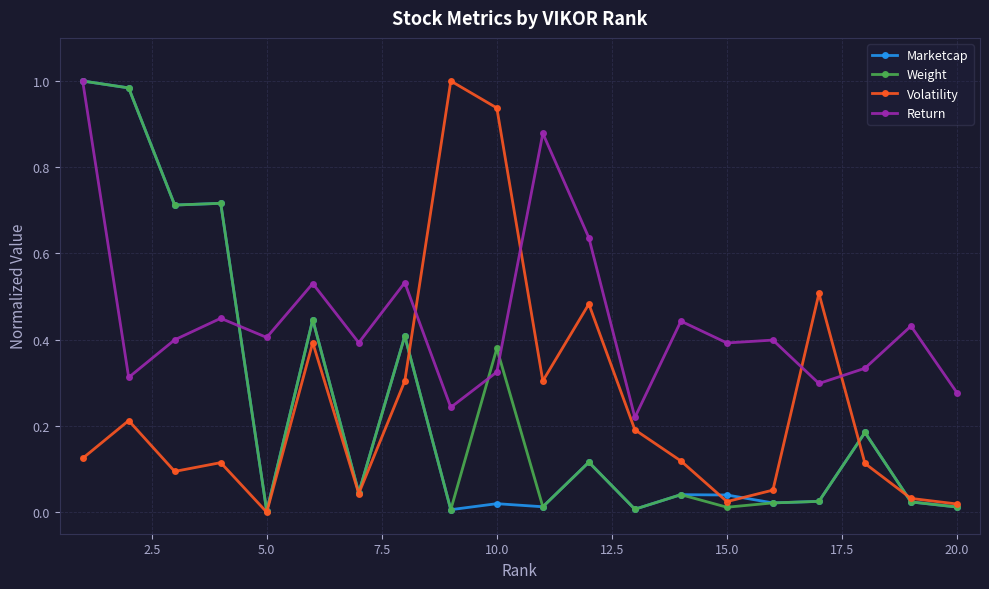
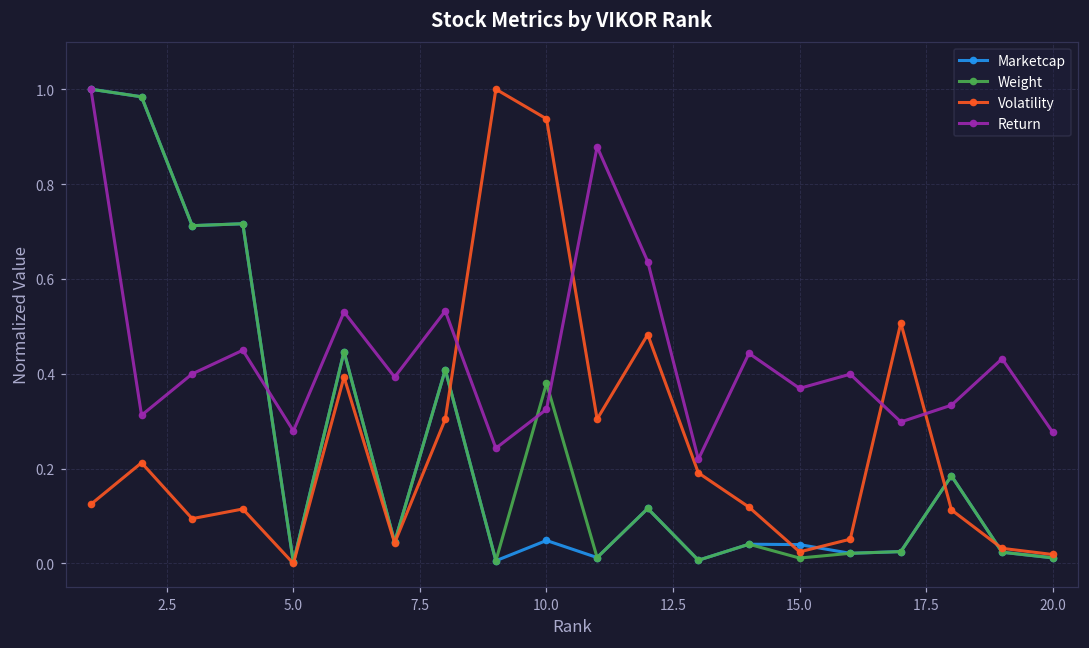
  {
    "Marketcap": {
-     "10.0": 0.02,
+     "10.0": 0.05,
      "15.0": 0.04
    },
    "Weight": {
      "10.0": 0.38,
      "15.0": 0.01
    },
    "Volatility": {
      "10.0": 0.94,
      "15.0": 0.02,
      "20.0": 0.02
    },
    "Return": {
-     "5.0": 0.41,
+     "5.0": 0.28,
      "10.0": 0.33,
-     "15.0": 0.39,
+     "15.0": 0.37,
      "20.0": 0.28
    }
  }
